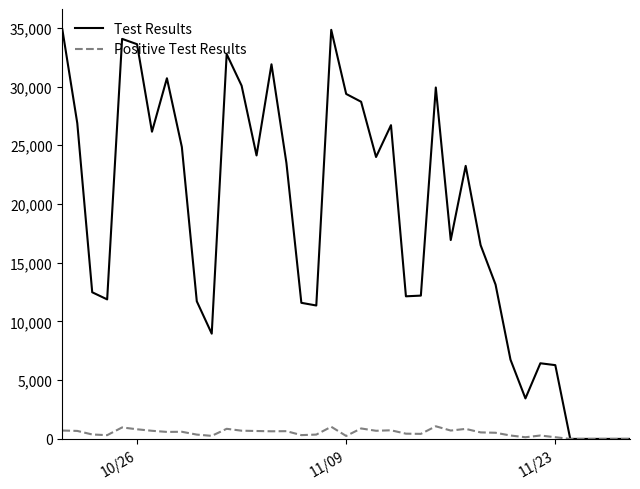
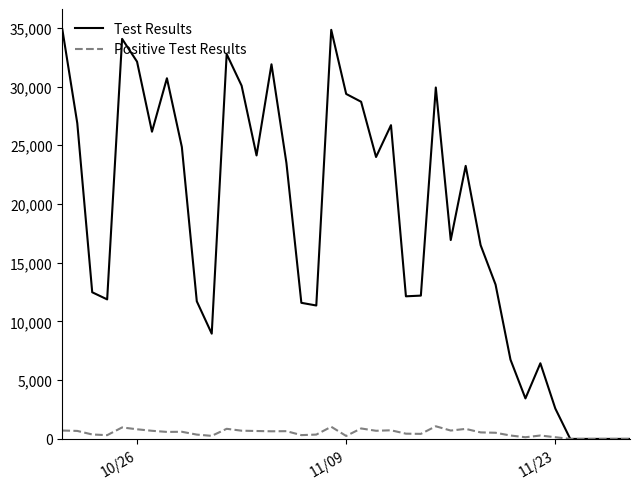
  {
    "Test Results": {
-     "10/26": "33,600",
+     "10/26": "32,100",
      "11/09": "29,400",
-     "11/23": "6,300"
+     "11/23": "2,600"
    },
    "Positive Test Results": {
      "10/26": "800",
      "11/09": "300",
      "11/23": "100"
    }
  }
